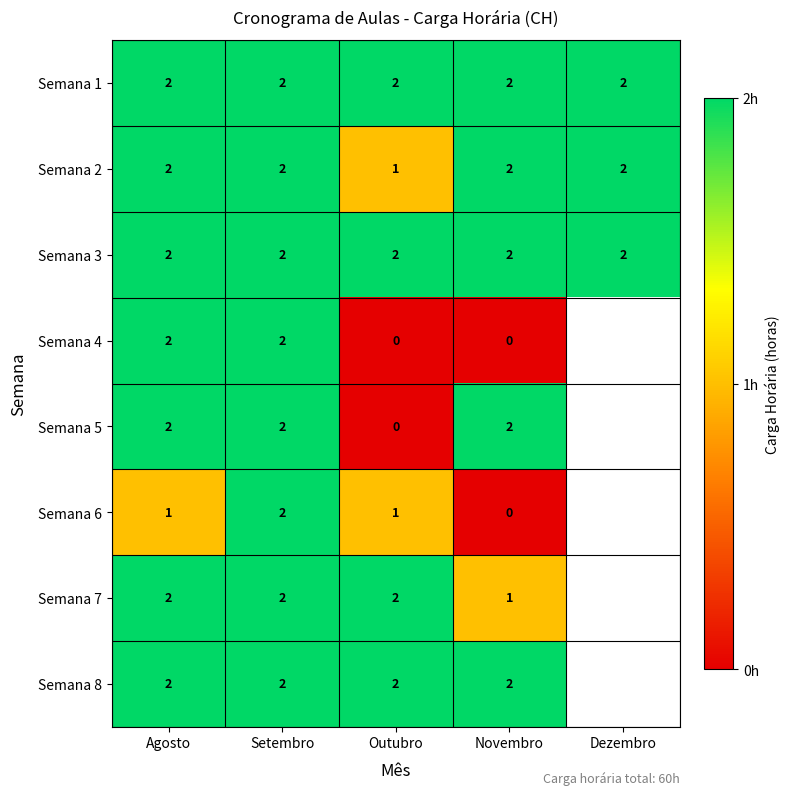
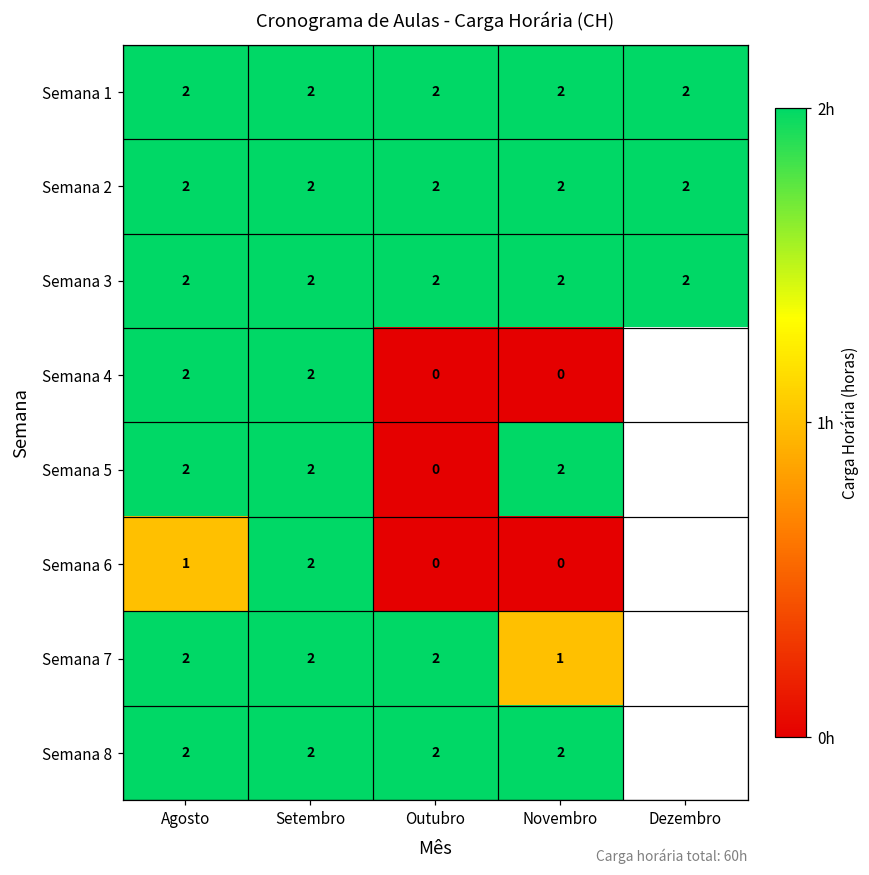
  {
    "Semana 1": {
      "Agosto": 2,
      "Setembro": 2,
      "Outubro": 2,
      "Novembro": 2,
      "Dezembro": 2
    },
    "Semana 2": {
      "Agosto": 2,
      "Setembro": 2,
-     "Outubro": 1,
+     "Outubro": 2,
      "Novembro": 2,
      "Dezembro": 2
    },
    "Semana 3": {
      "Agosto": 2,
      "Setembro": 2,
      "Outubro": 2,
      "Novembro": 2,
      "Dezembro": 2
    },
    "Semana 4": {
      "Agosto": 2,
      "Setembro": 2,
      "Outubro": 0,
      "Novembro": 0
    },
    "Semana 5": {
      "Agosto": 2,
      "Setembro": 2,
      "Outubro": 0,
      "Novembro": 2
    },
    "Semana 6": {
      "Agosto": 1,
      "Setembro": 2,
-     "Outubro": 1,
+     "Outubro": 0,
      "Novembro": 0
    },
    "Semana 7": {
      "Agosto": 2,
      "Setembro": 2,
      "Outubro": 2,
      "Novembro": 1
    },
    "Semana 8": {
      "Agosto": 2,
      "Setembro": 2,
      "Outubro": 2,
      "Novembro": 2
    }
  }
